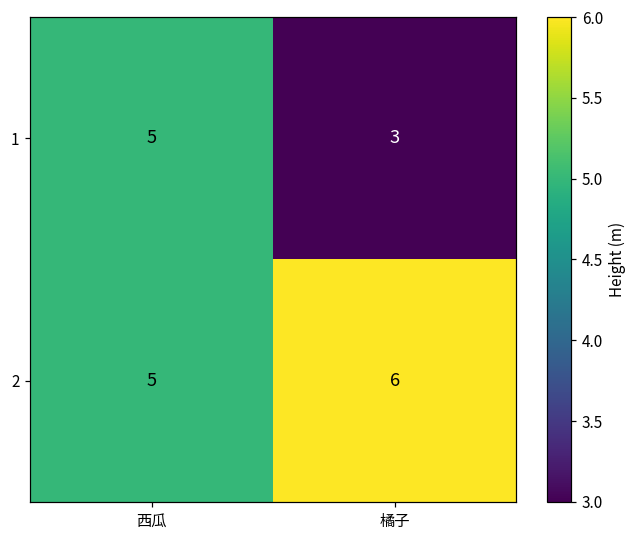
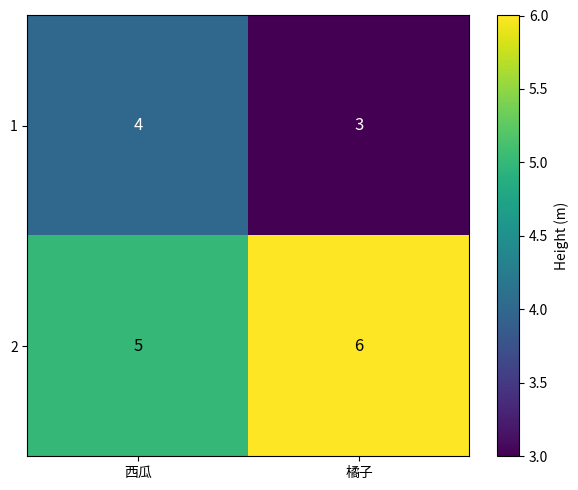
  {
    "1": {
-     "西瓜": 5,
+     "西瓜": 4,
      "橘子": 3
    },
    "2": {
      "西瓜": 5,
      "橘子": 6
    }
  }
